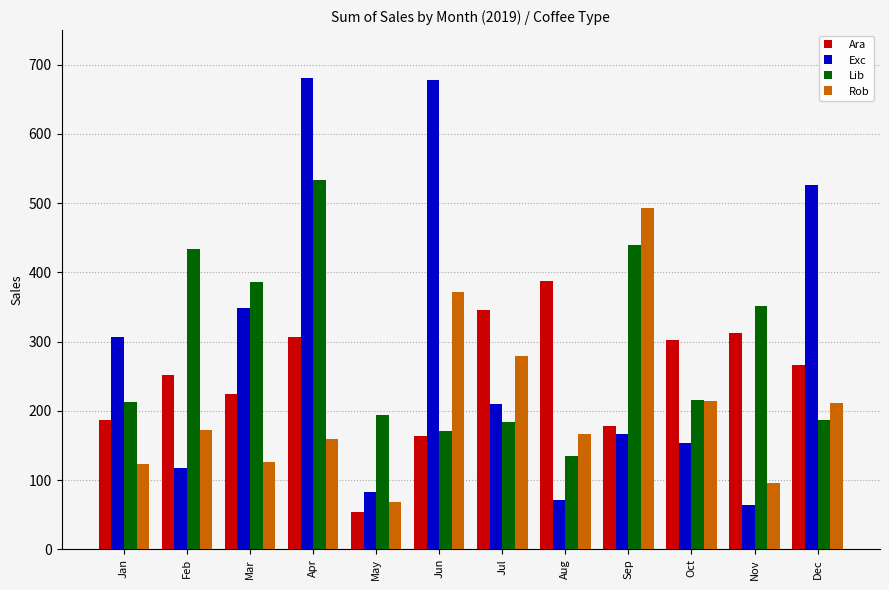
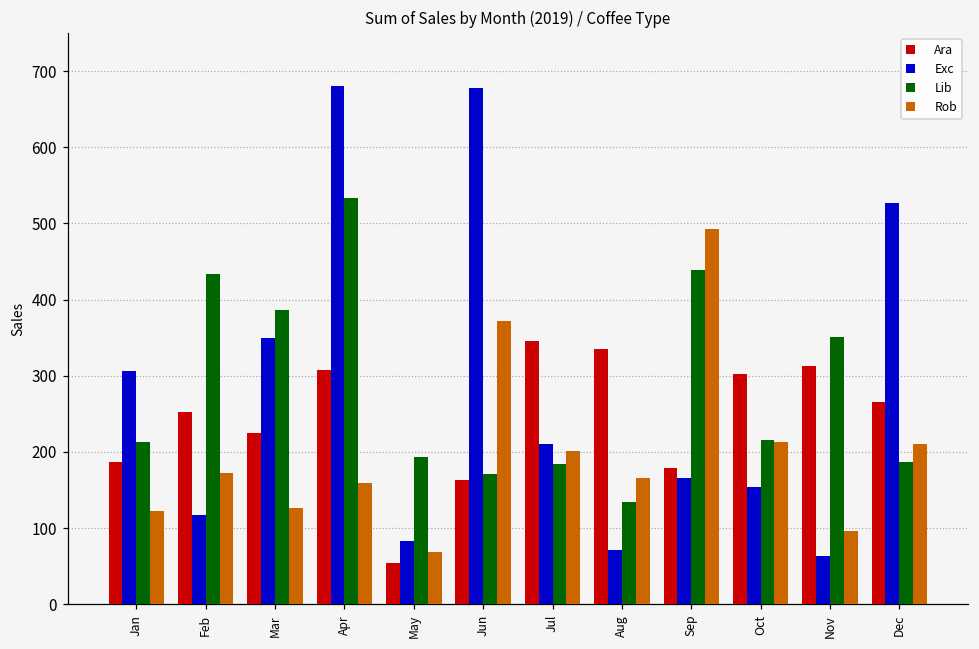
  {
    "Ara": {
      "Jan": 190,
      "Feb": 250,
      "Mar": 220,
      "Apr": 310,
      "May": 50,
      "Jun": 160,
      "Jul": 350,
-     "Aug": 390,
+     "Aug": 330,
      "Sep": 180,
      "Oct": 300,
      "Nov": 310,
      "Dec": 270
    },
    "Exc": {
      "Jan": 310,
      "Feb": 120,
      "Mar": 350,
      "Apr": 680,
      "May": 80,
      "Jun": 680,
      "Jul": 210,
      "Aug": 70,
      "Sep": 170,
      "Oct": 150,
      "Nov": 60,
      "Dec": 530
    },
    "Lib": {
      "Jan": 210,
      "Feb": 430,
      "Mar": 390,
      "Apr": 530,
      "May": 190,
      "Jun": 170,
      "Jul": 180,
      "Aug": 130,
      "Sep": 440,
      "Oct": 220,
      "Nov": 350,
      "Dec": 190
    },
    "Rob": {
      "Jan": 120,
      "Feb": 170,
      "Mar": 130,
      "Apr": 160,
      "May": 70,
      "Jun": 370,
-     "Jul": 280,
+     "Jul": 200,
      "Aug": 170,
      "Sep": 490,
      "Oct": 210,
      "Nov": 100,
      "Dec": 210
    }
  }
